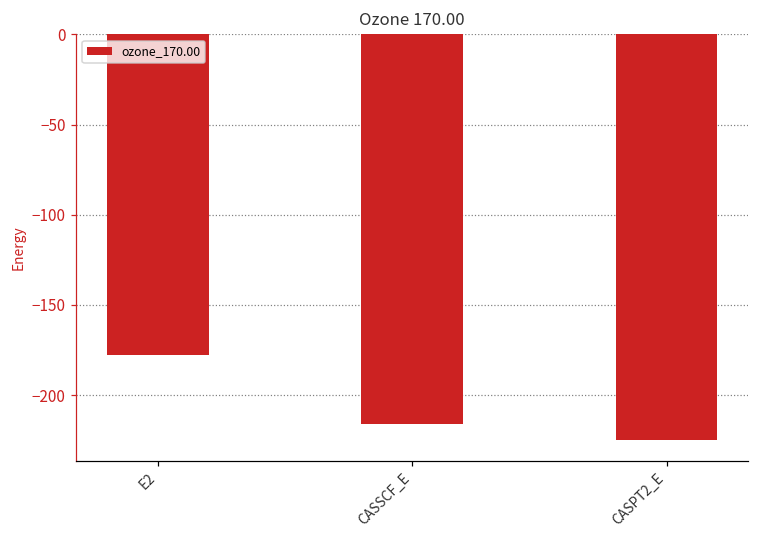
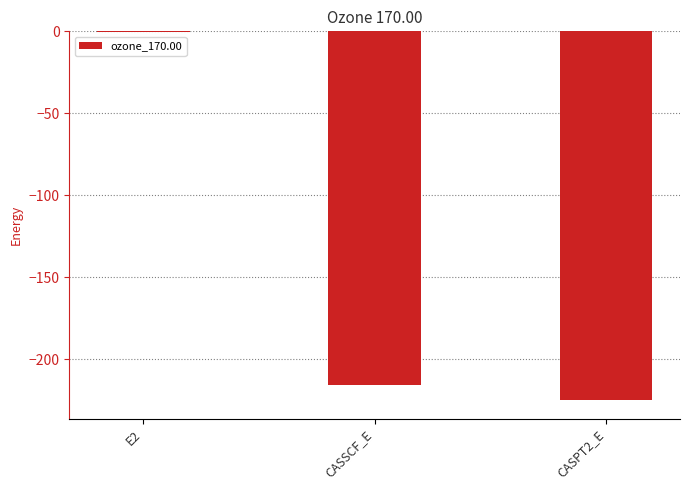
  {
-   "E2": -178,
+   "E2": -1,
    "CASSCF_E": -216,
    "CASPT2_E": -225
  }
